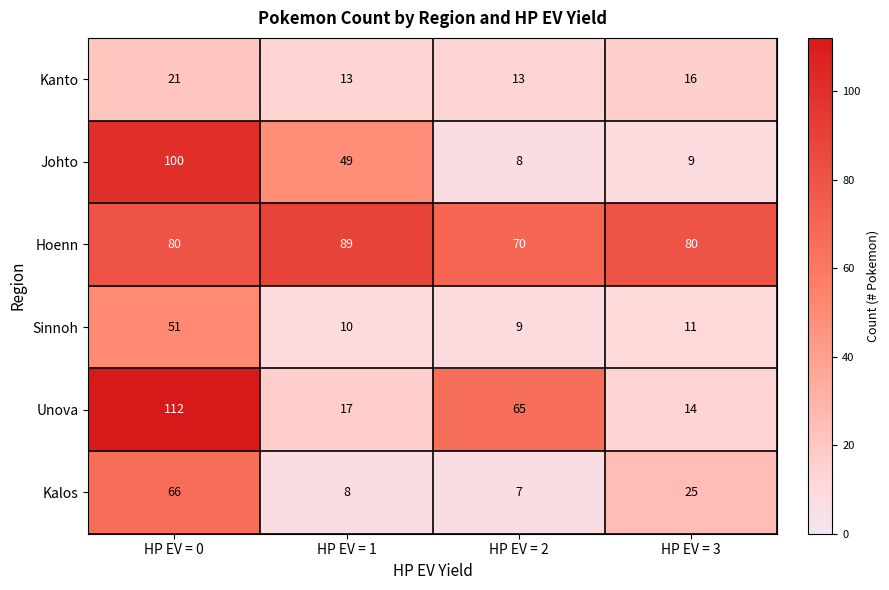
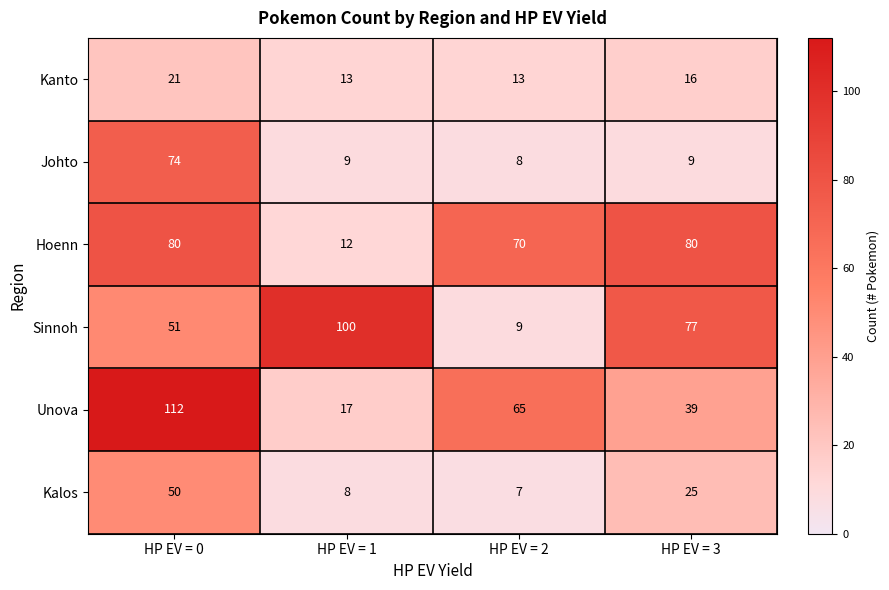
  {
    "Kanto": {
      "HP EV = 0": 21,
      "HP EV = 1": 13,
      "HP EV = 2": 13,
      "HP EV = 3": 16
    },
    "Johto": {
-     "HP EV = 0": 100,
-     "HP EV = 1": 49,
+     "HP EV = 0": 74,
+     "HP EV = 1": 9,
      "HP EV = 2": 8,
      "HP EV = 3": 9
    },
    "Hoenn": {
      "HP EV = 0": 80,
-     "HP EV = 1": 89,
+     "HP EV = 1": 12,
      "HP EV = 2": 70,
      "HP EV = 3": 80
    },
    "Sinnoh": {
      "HP EV = 0": 51,
-     "HP EV = 1": 10,
+     "HP EV = 1": 100,
      "HP EV = 2": 9,
-     "HP EV = 3": 11
+     "HP EV = 3": 77
    },
    "Unova": {
      "HP EV = 0": 112,
      "HP EV = 1": 17,
      "HP EV = 2": 65,
-     "HP EV = 3": 14
+     "HP EV = 3": 39
    },
    "Kalos": {
-     "HP EV = 0": 66,
+     "HP EV = 0": 50,
      "HP EV = 1": 8,
      "HP EV = 2": 7,
      "HP EV = 3": 25
    }
  }
